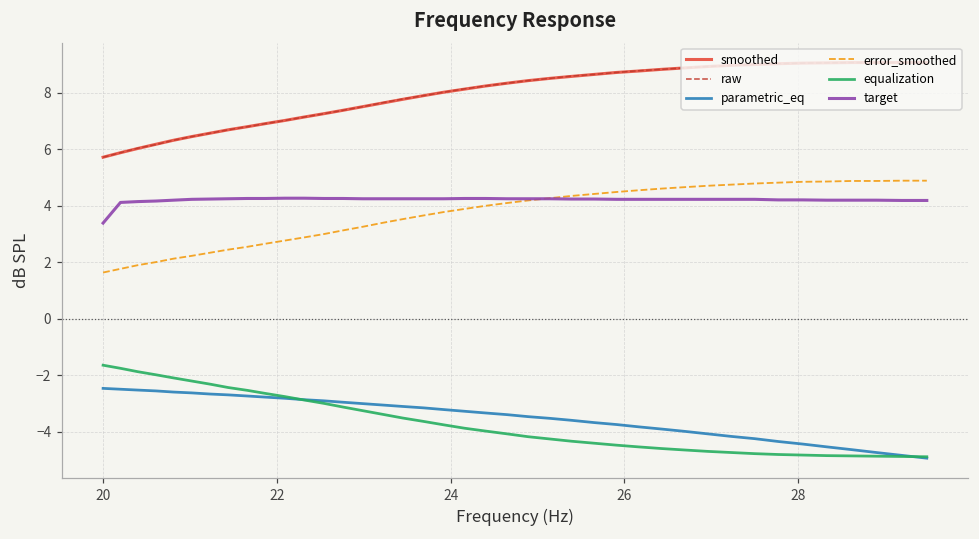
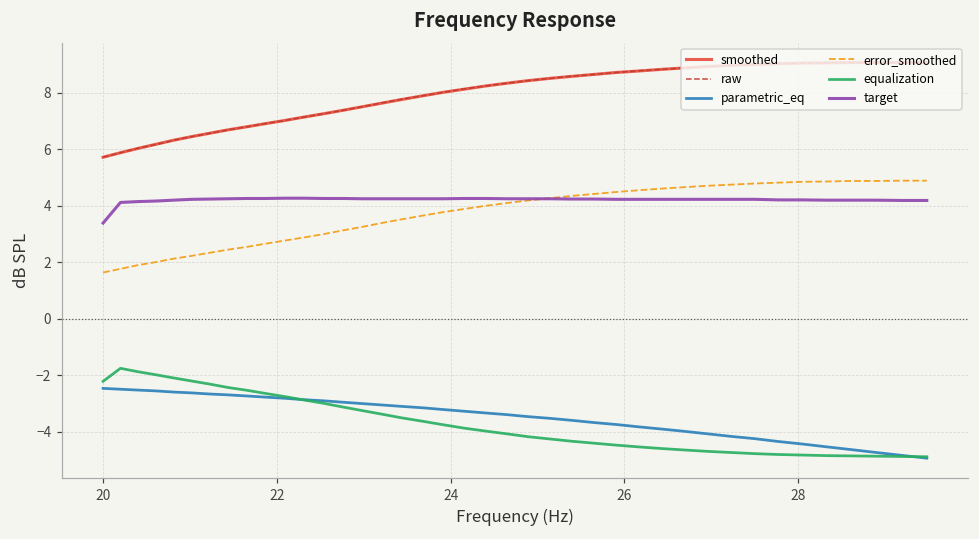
  {
    "parametric_eq": {
      "20": -2.5
    },
    "error_smoothed": {
      "20": 1.6
    },
    "equalization": {
-     "20": -1.7
+     "20": -2.2
    },
    "target": {
      "20": 3.4
    }
  }
